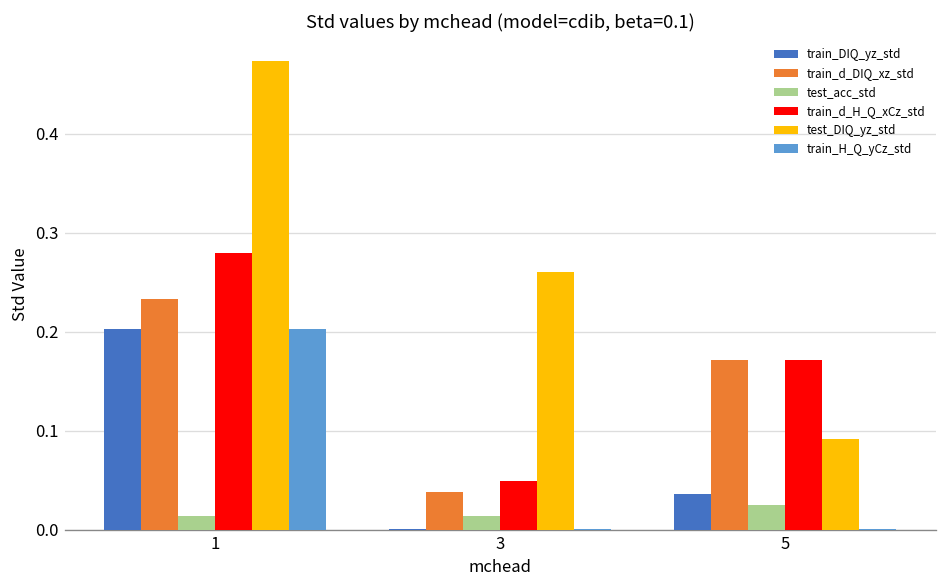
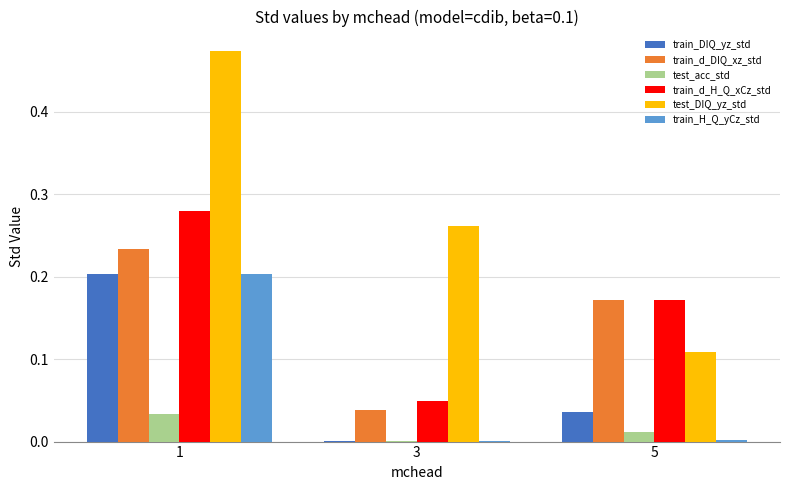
  {
    "train_d_DIQ_xz_std": {
      "1": 0.23,
      "3": 0.04,
      "5": 0.17
    },
    "test_acc_std": {
-     "1": 0.01,
-     "3": 0.01,
-     "5": 0.02
+     "1": 0.03,
+     "3": 0.00,
+     "5": 0.01
    },
    "train_d_H_Q_xCz_std": {
      "1": 0.28,
      "3": 0.05,
      "5": 0.17
    },
    "test_DIQ_yz_std": {
      "1": 0.47,
      "3": 0.26,
-     "5": 0.09
+     "5": 0.11
    }
  }
